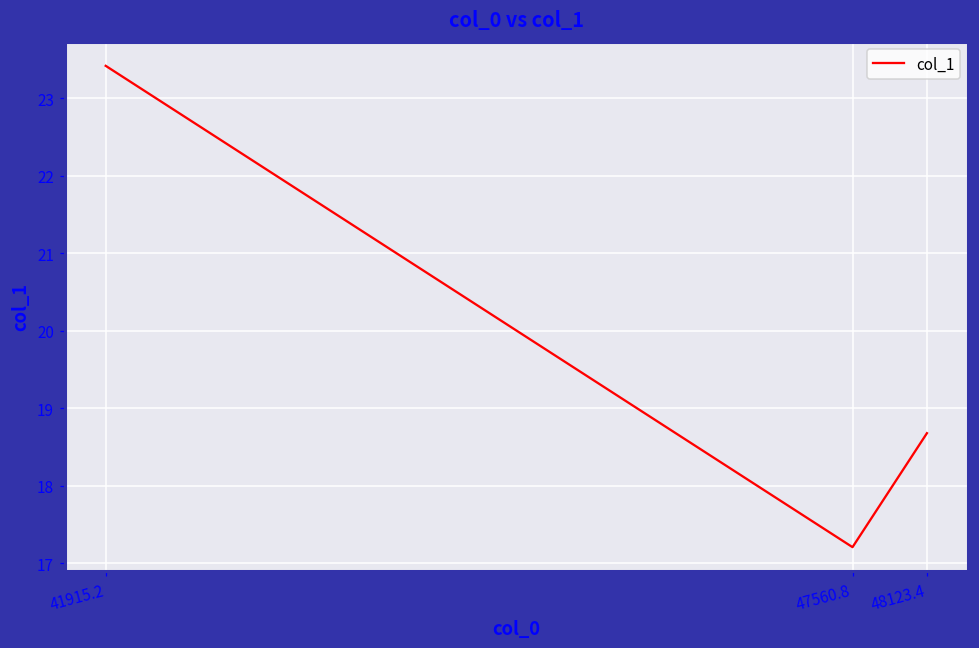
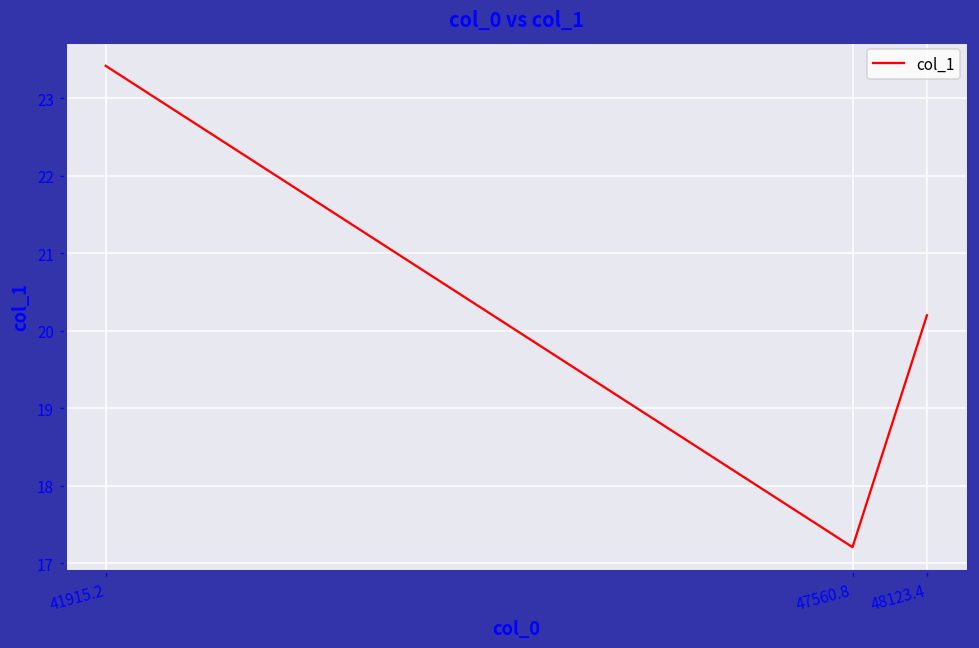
  {
    "41915.2": 23.4,
    "47560.8": 17.2,
-   "48123.4": 18.7
+   "48123.4": 20.2
  }
